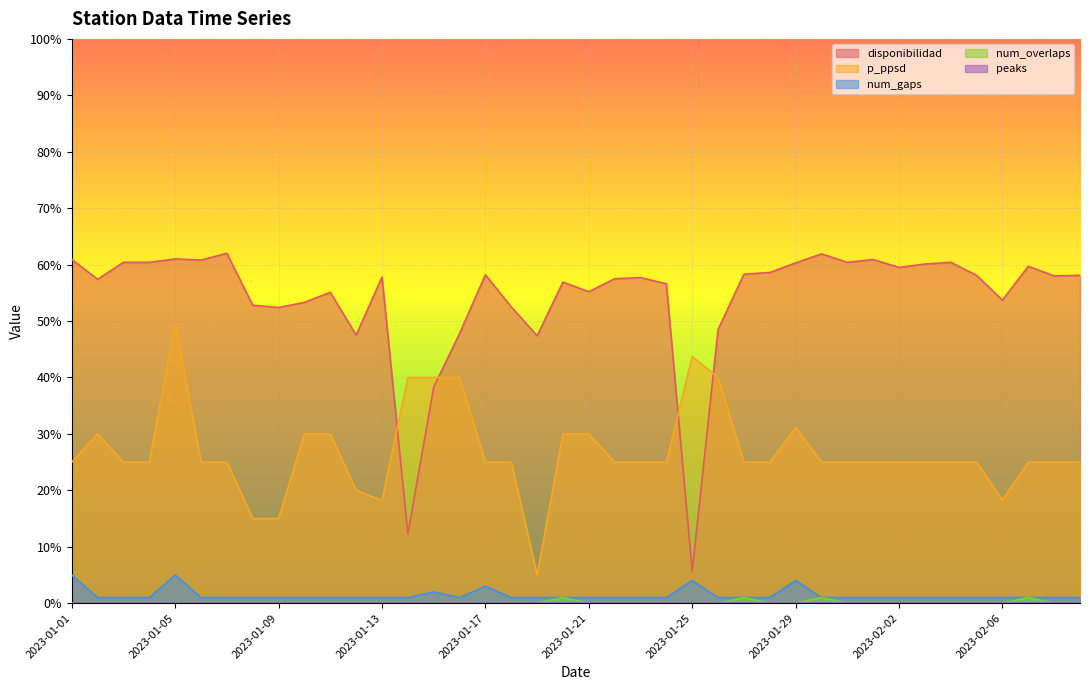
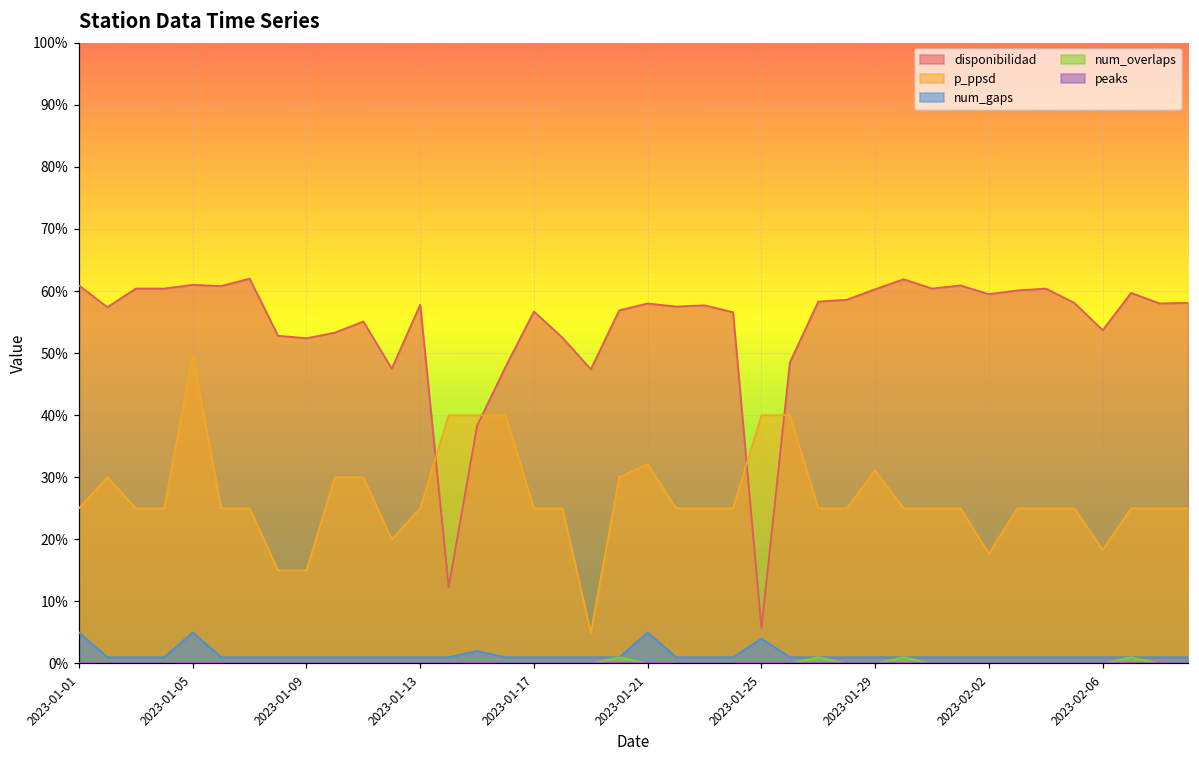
  {
    "disponibilidad": {
      "2023-01-01": "61%",
      "2023-01-05": "61%",
      "2023-01-09": "52%",
      "2023-01-13": "58%",
-     "2023-01-17": "58%",
-     "2023-01-21": "55%",
+     "2023-01-17": "57%",
+     "2023-01-21": "58%",
      "2023-01-25": "6%",
      "2023-01-29": "60%",
      "2023-02-02": "60%",
      "2023-02-06": "54%"
    },
    "p_ppsd": {
      "2023-01-01": "25%",
      "2023-01-05": "50%",
      "2023-01-09": "15%",
-     "2023-01-13": "18%",
+     "2023-01-13": "25%",
      "2023-01-17": "25%",
-     "2023-01-21": "30%",
-     "2023-01-25": "44%",
+     "2023-01-21": "32%",
+     "2023-01-25": "40%",
      "2023-01-29": "31%",
-     "2023-02-02": "25%",
+     "2023-02-02": "18%",
      "2023-02-06": "18%"
    },
    "num_gaps": {
      "2023-01-01": "5%",
      "2023-01-05": "5%",
      "2023-01-09": "1%",
      "2023-01-13": "1%",
-     "2023-01-17": "3%",
-     "2023-01-21": "1%",
+     "2023-01-17": "1%",
+     "2023-01-21": "5%",
      "2023-01-25": "4%",
-     "2023-01-29": "4%",
+     "2023-01-29": "1%",
      "2023-02-02": "1%",
      "2023-02-06": "1%"
    }
  }
